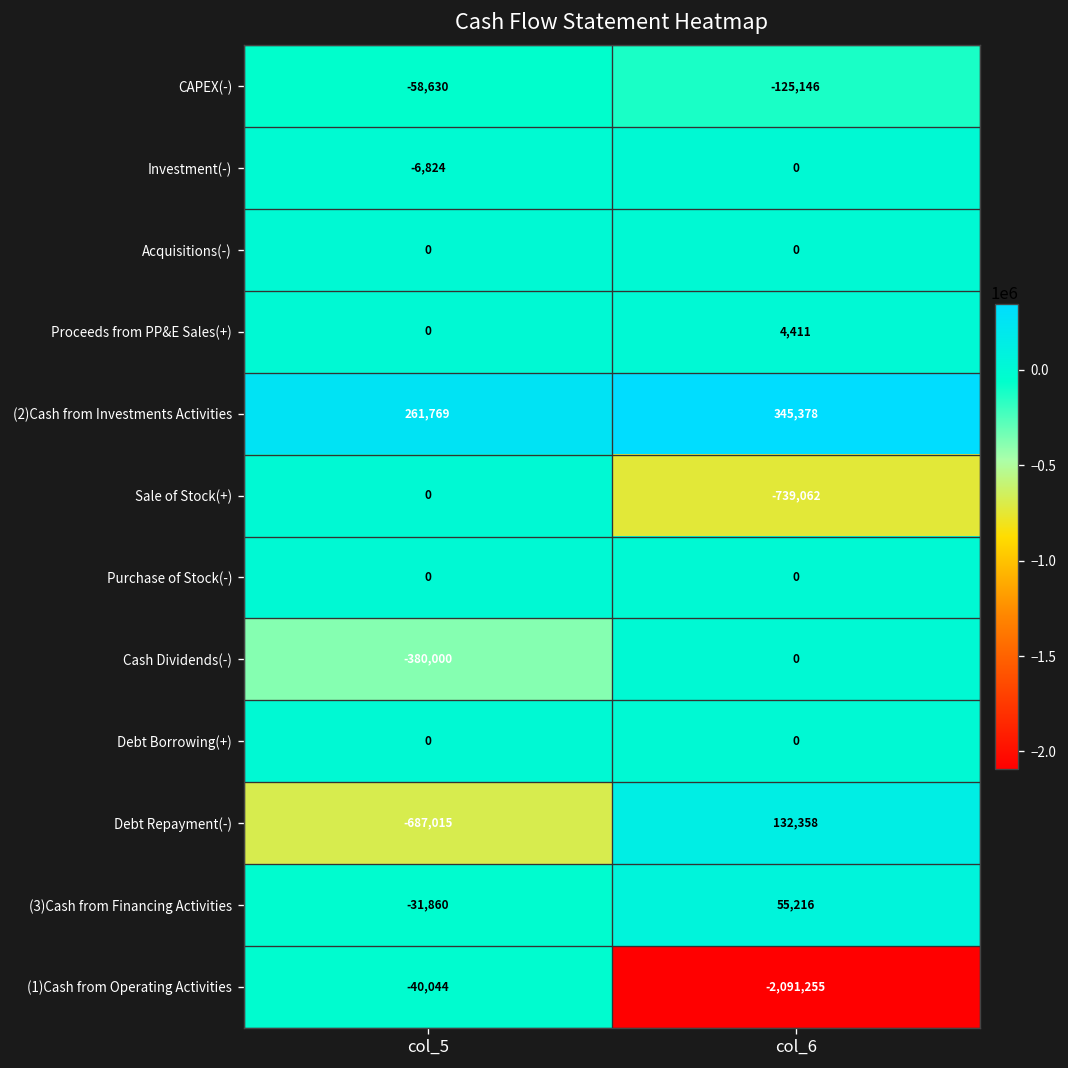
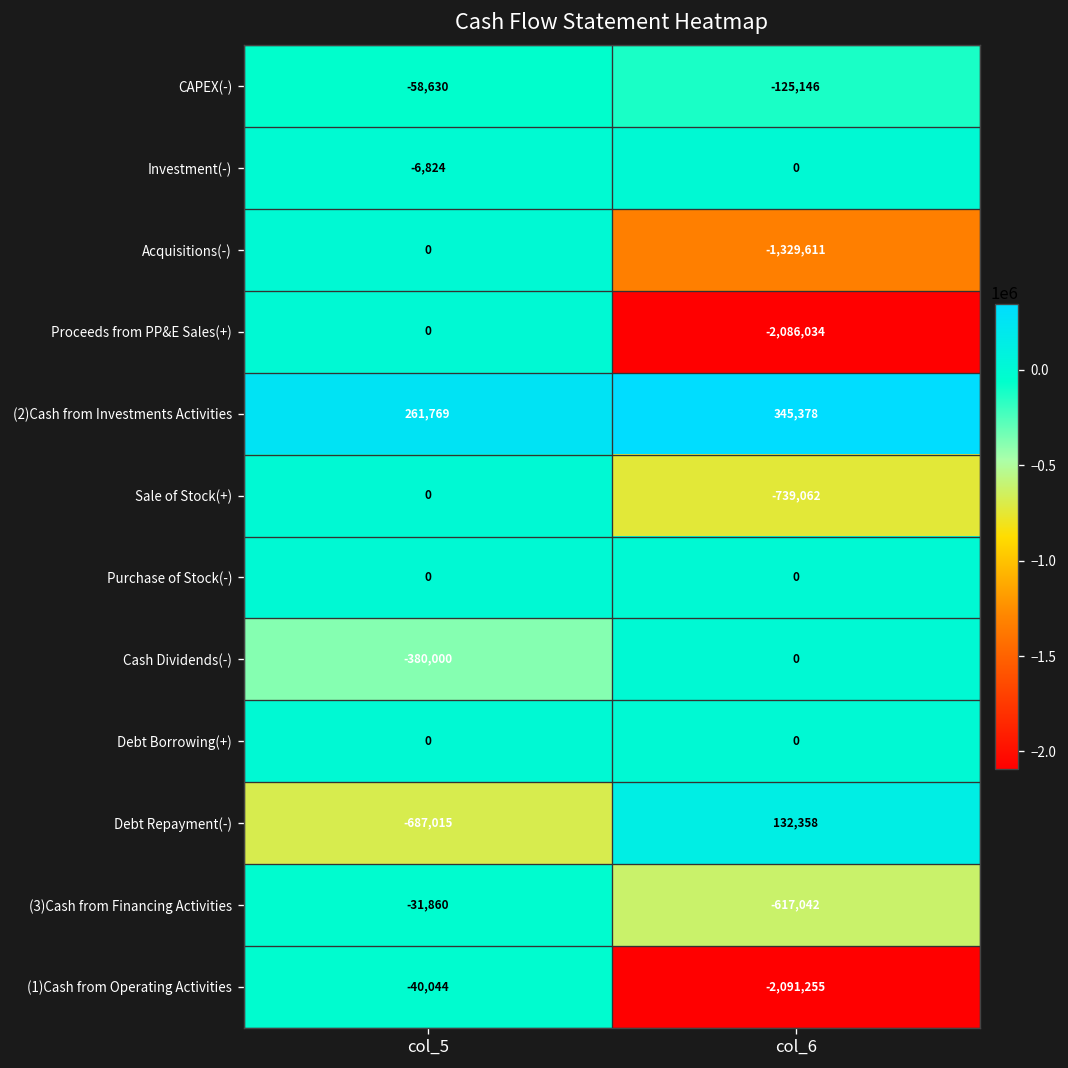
  {
    "CAPEX(-)": {
      "col_5": "-58,630",
      "col_6": "-125,146"
    },
    "Investment(-)": {
      "col_5": "-6,824",
      "col_6": "0"
    },
    "Acquisitions(-)": {
      "col_5": "0",
-     "col_6": "0"
+     "col_6": "-1,329,611"
    },
    "Proceeds from PP&E Sales(+)": {
      "col_5": "0",
-     "col_6": "4,411"
+     "col_6": "-2,086,034"
    },
    "(2)Cash from Investments Activities": {
      "col_5": "261,769",
      "col_6": "345,378"
    },
    "Sale of Stock(+)": {
      "col_5": "0",
      "col_6": "-739,062"
    },
    "Purchase of Stock(-)": {
      "col_5": "0",
      "col_6": "0"
    },
    "Cash Dividends(-)": {
      "col_5": "-380,000",
      "col_6": "0"
    },
    "Debt Borrowing(+)": {
      "col_5": "0",
      "col_6": "0"
    },
    "Debt Repayment(-)": {
      "col_5": "-687,015",
      "col_6": "132,358"
    },
    "(3)Cash from Financing Activities": {
      "col_5": "-31,860",
-     "col_6": "55,216"
+     "col_6": "-617,042"
    },
    "(1)Cash from Operating Activities": {
      "col_5": "-40,044",
      "col_6": "-2,091,255"
    }
  }
